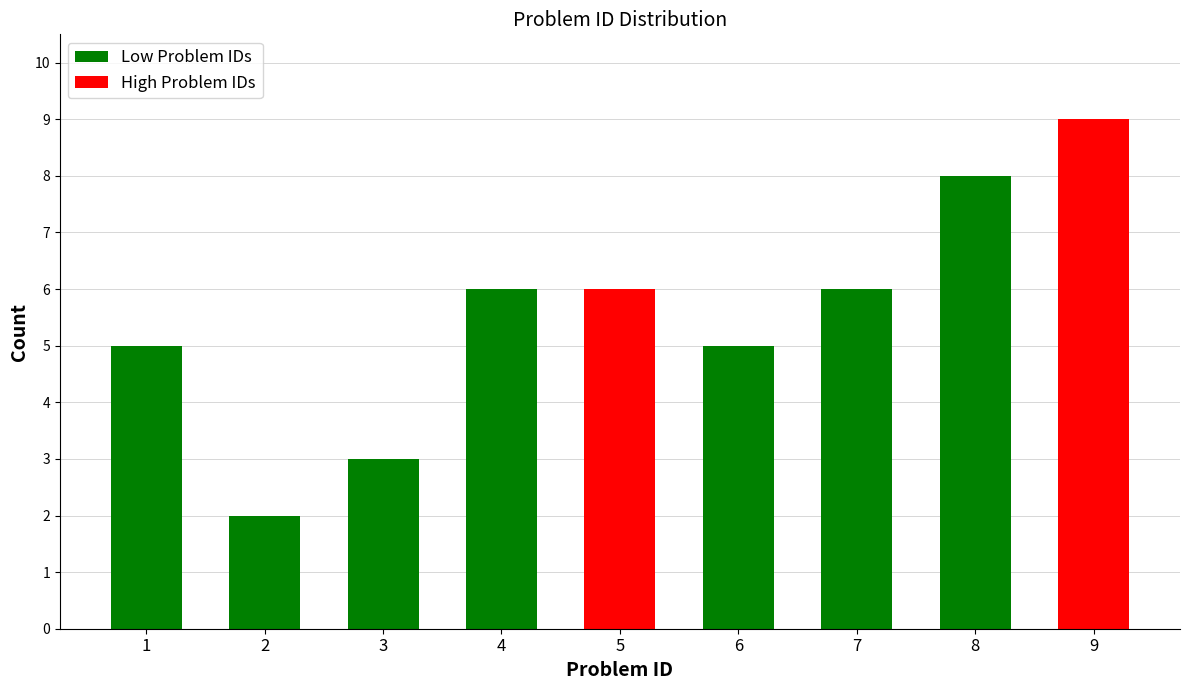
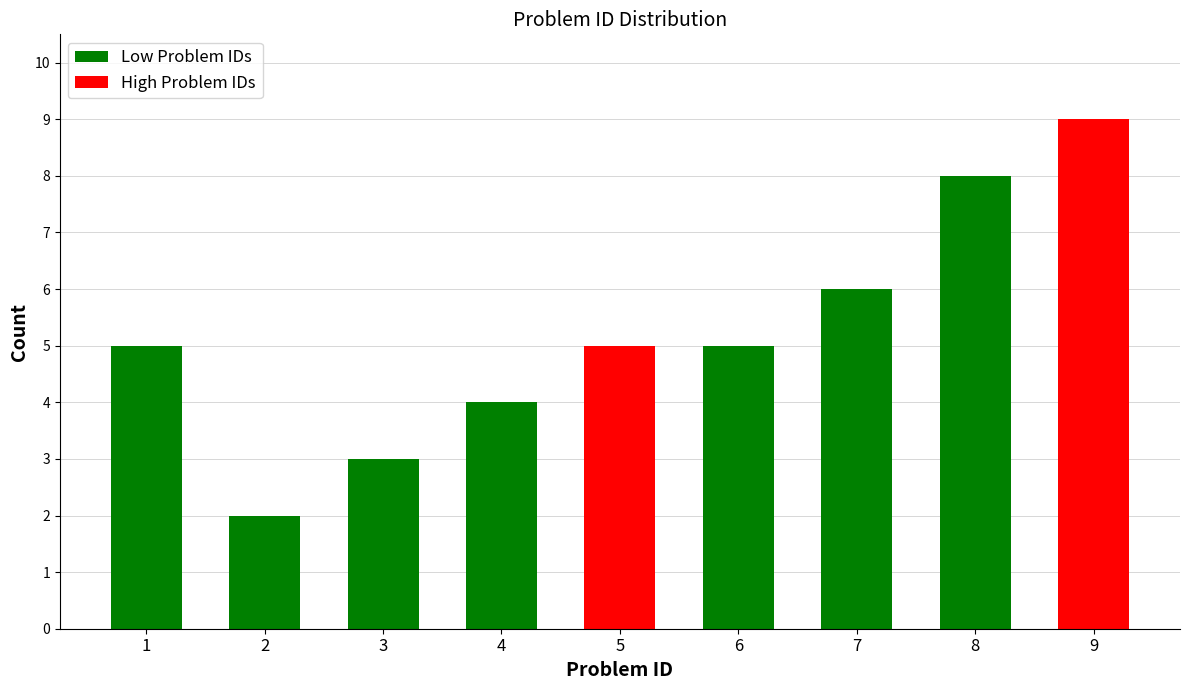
  {
    "1": 5,
    "2": 2,
    "3": 3,
-   "4": 6,
-   "5": 6,
+   "4": 4,
+   "5": 5,
    "6": 5,
    "7": 6,
    "8": 8,
    "9": 9
  }
